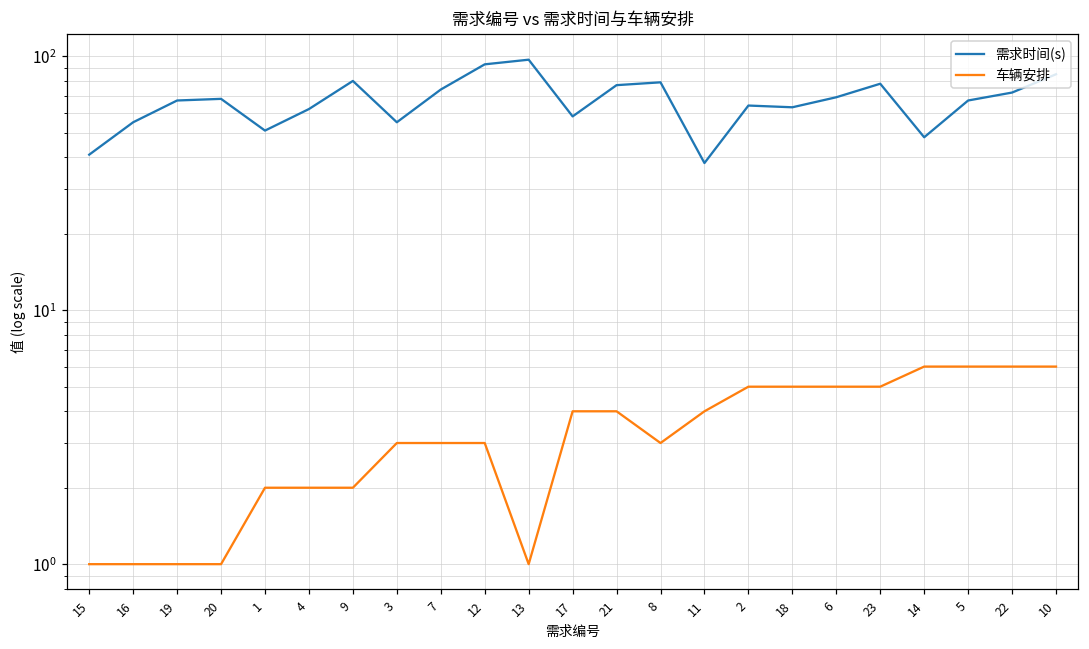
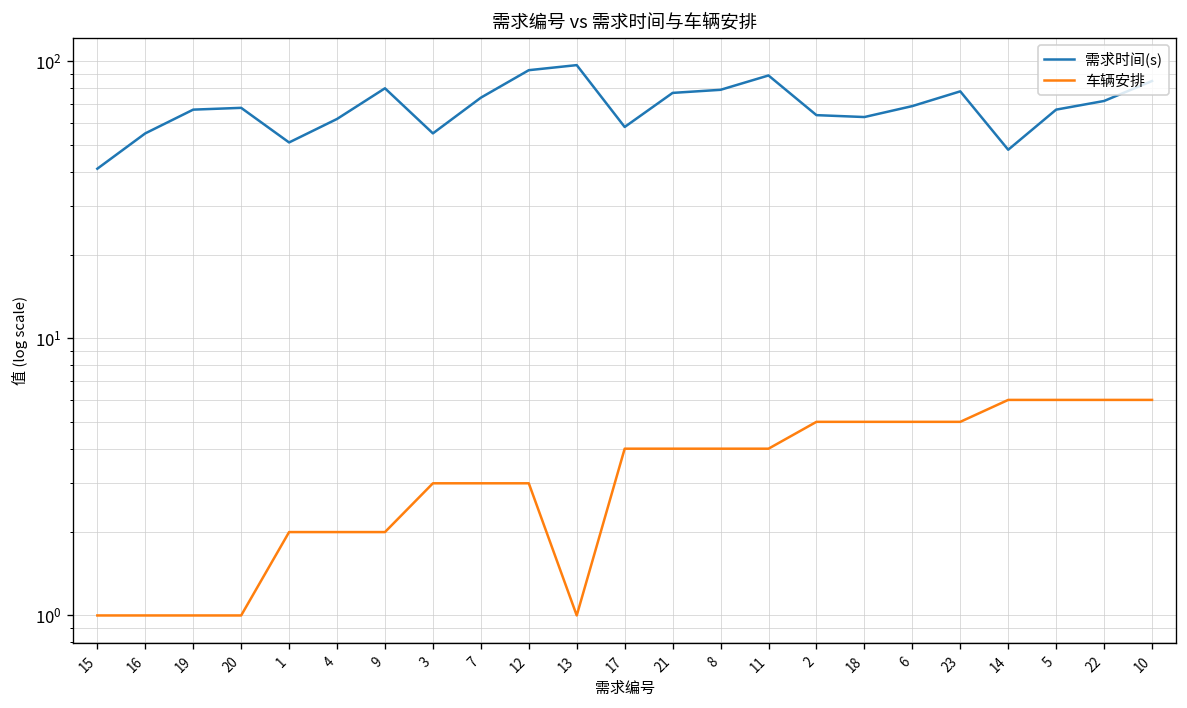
  {
    "需求时间(s)": {
      "15": 41,
      "16": 55,
      "19": 67,
      "20": 68,
      "1": 51,
      "4": 62,
      "9": 80,
      "3": 55,
      "7": 74,
      "12": 93,
      "13": 97,
      "17": 58,
      "21": 77,
      "8": 79,
-     "11": 38,
+     "11": 89,
      "2": 64,
      "18": 63,
      "6": 69,
      "23": 78,
      "14": 48,
      "5": 67,
      "22": 72
    },
    "车辆安排": {
      "15": 1,
      "16": 1,
      "19": 1,
      "20": 1,
      "1": 2,
      "4": 2,
      "9": 2,
      "3": 3,
      "7": 3,
      "12": 3,
      "13": 1,
      "17": 4,
      "21": 4,
-     "8": 3,
+     "8": 4,
      "11": 4,
      "2": 5,
      "18": 5,
      "6": 5,
      "23": 5,
      "14": 6,
      "5": 6,
      "22": 6,
      "10": 6
    }
  }
